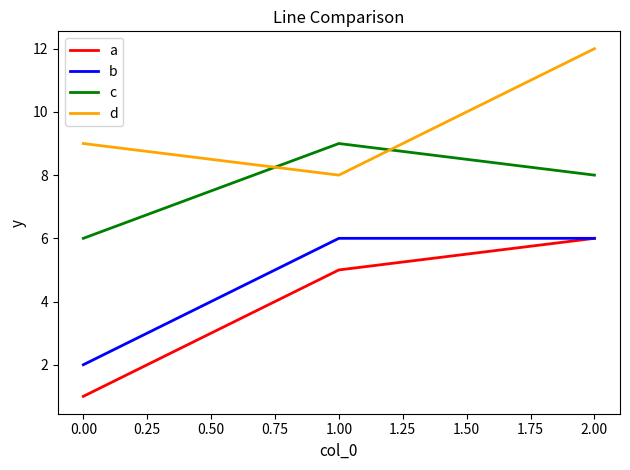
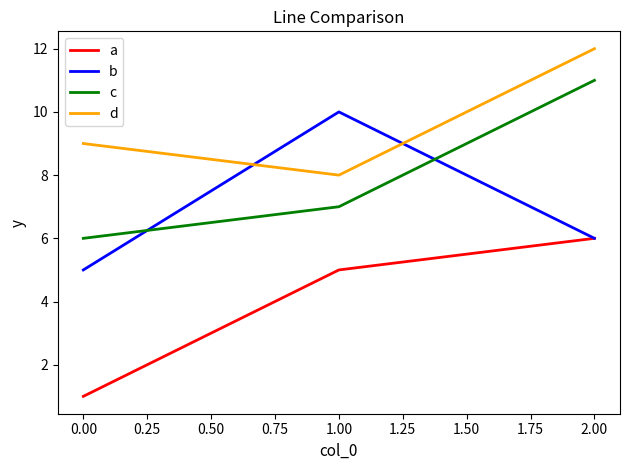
  {
    "a": {
      "0.00": 1,
      "1.00": 5
    },
    "b": {
-     "0.00": 2,
-     "1.00": 6
+     "0.00": 5,
+     "1.00": 10
    },
    "c": {
      "0.00": 6,
-     "1.00": 9,
-     "2.00": 8
+     "1.00": 7,
+     "2.00": 11
    },
    "d": {
      "0.00": 9,
      "1.00": 8,
      "2.00": 12
    }
  }
